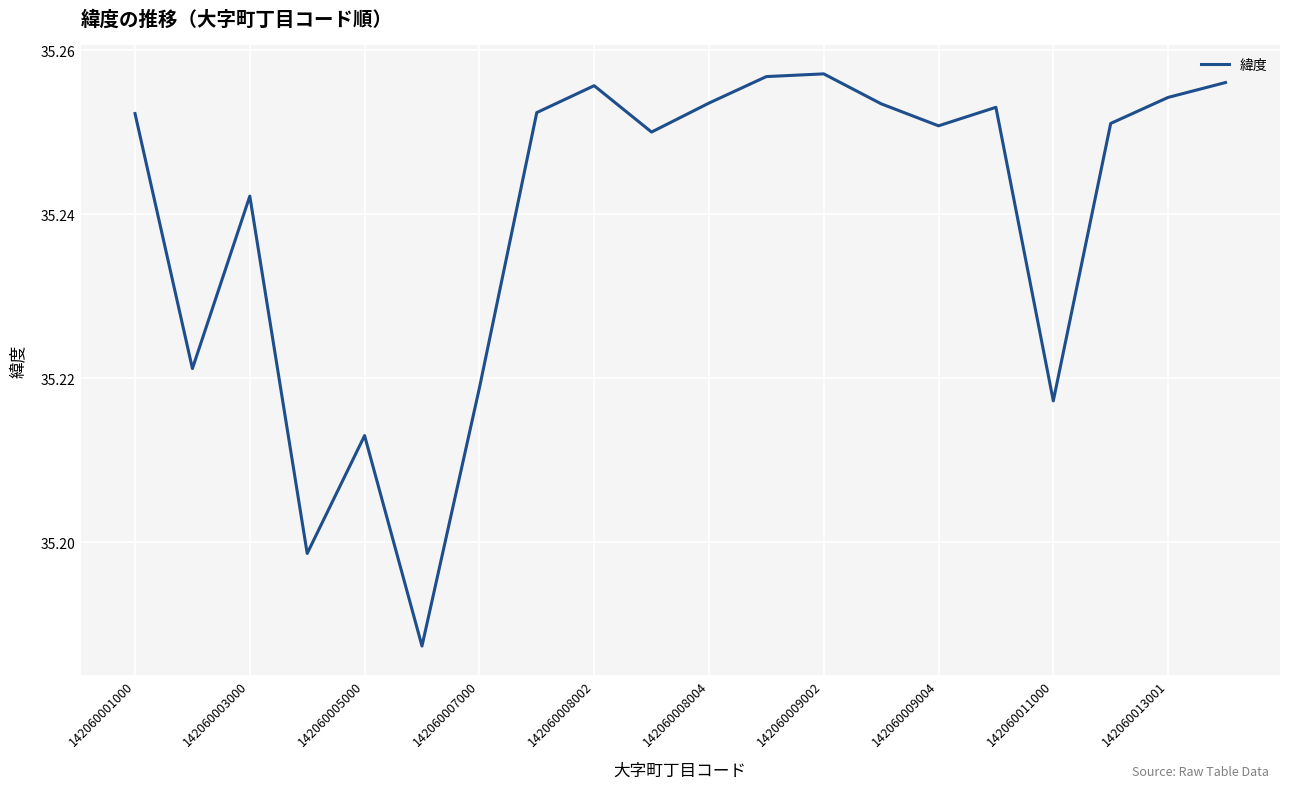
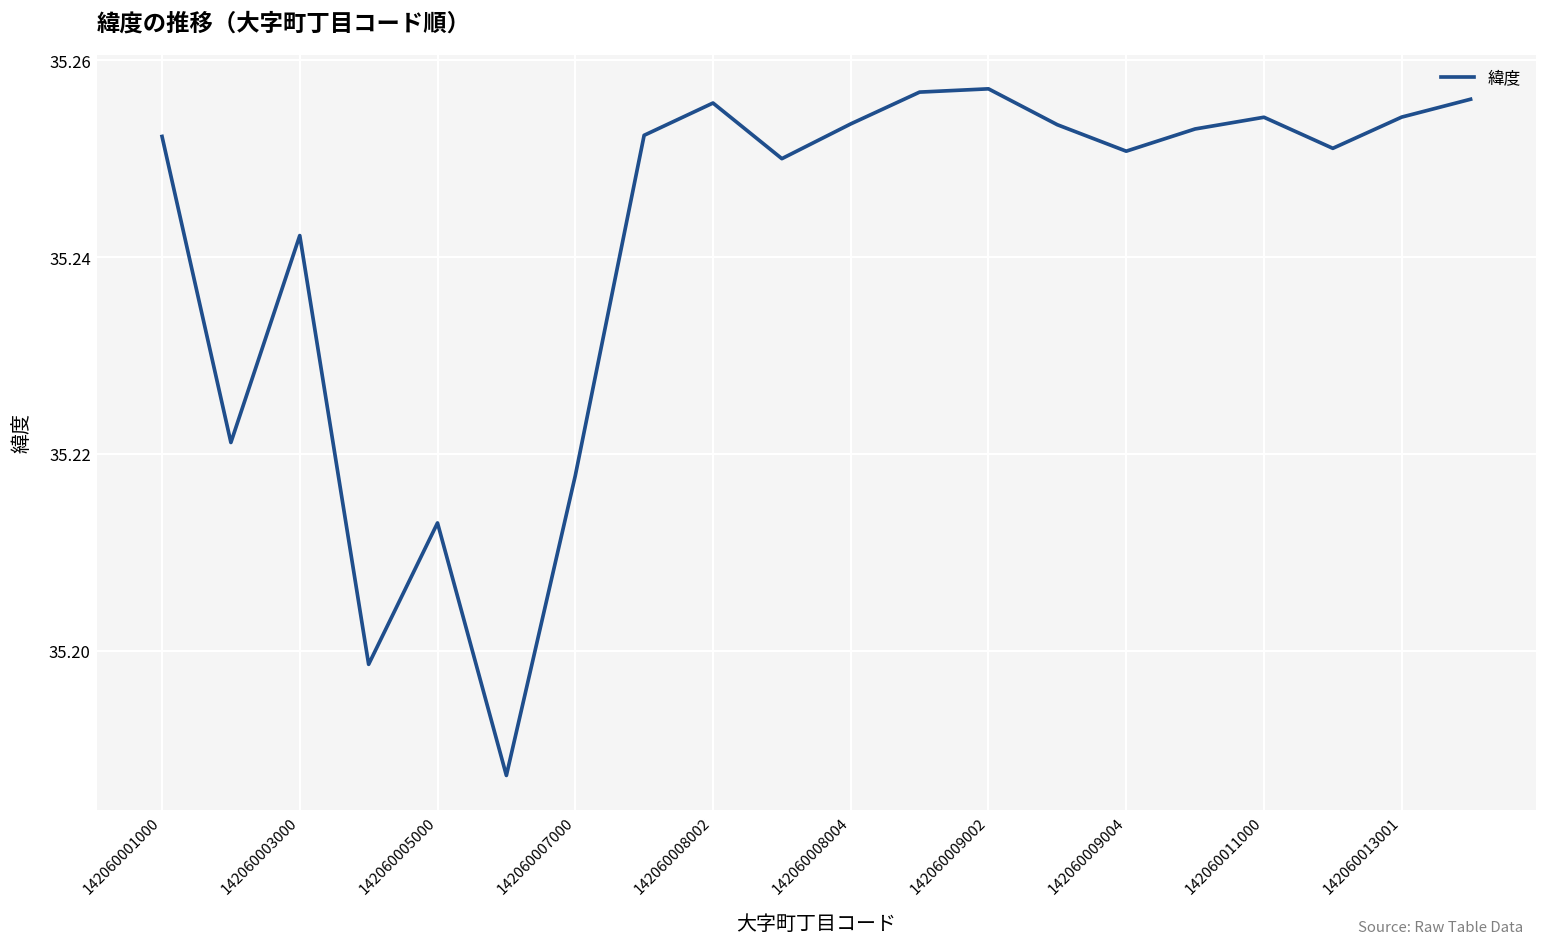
  {
    "142060001000": 35.252,
    "142060003000": 35.242,
    "142060005000": 35.213,
-   "142060007000": 35.219,
+   "142060007000": 35.218,
    "142060008002": 35.256,
    "142060008004": 35.254,
    "142060009002": 35.257,
    "142060009004": 35.251,
-   "142060011000": 35.217,
+   "142060011000": 35.254,
    "142060013001": 35.254
  }
